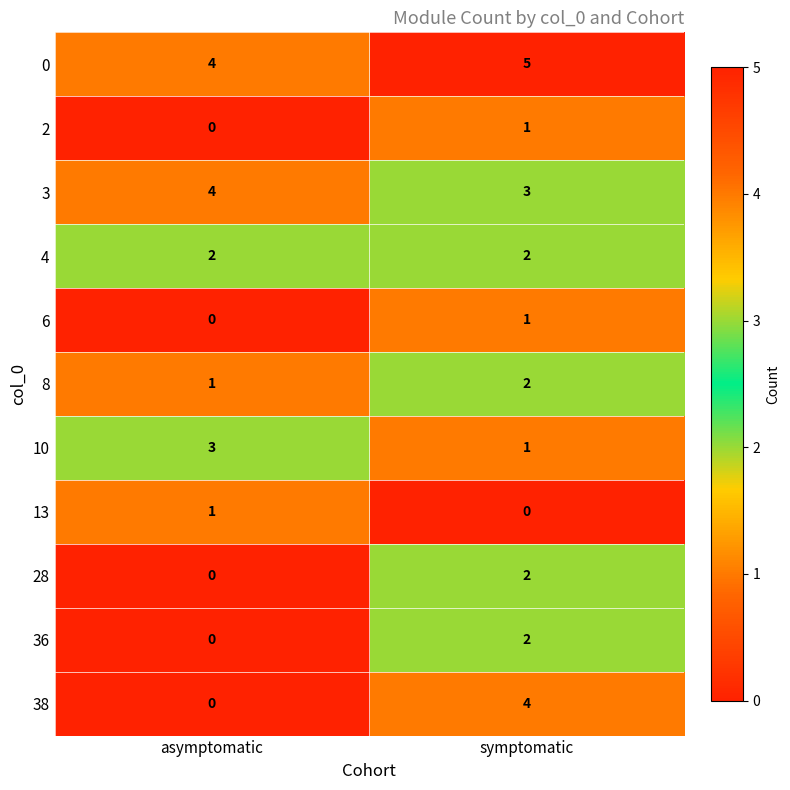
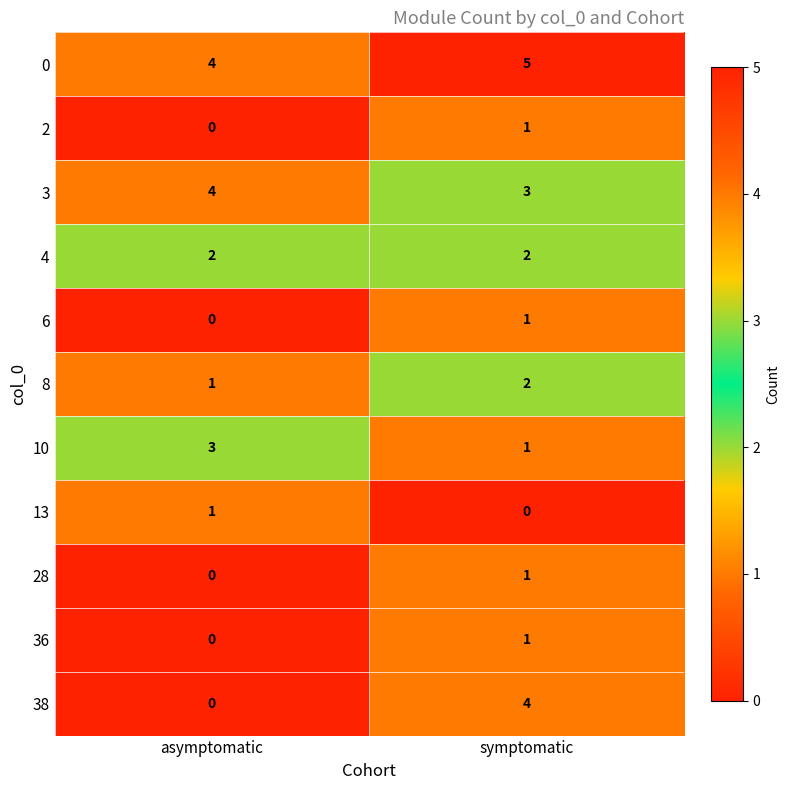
  {
    "0": {
      "asymptomatic": 4,
      "symptomatic": 5
    },
    "2": {
      "asymptomatic": 0,
      "symptomatic": 1
    },
    "3": {
      "asymptomatic": 4,
      "symptomatic": 3
    },
    "4": {
      "asymptomatic": 2,
      "symptomatic": 2
    },
    "6": {
      "asymptomatic": 0,
      "symptomatic": 1
    },
    "8": {
      "asymptomatic": 1,
      "symptomatic": 2
    },
    "10": {
      "asymptomatic": 3,
      "symptomatic": 1
    },
    "13": {
      "asymptomatic": 1,
      "symptomatic": 0
    },
    "28": {
      "asymptomatic": 0,
-     "symptomatic": 2
+     "symptomatic": 1
    },
    "36": {
      "asymptomatic": 0,
-     "symptomatic": 2
+     "symptomatic": 1
    },
    "38": {
      "asymptomatic": 0,
      "symptomatic": 4
    }
  }
